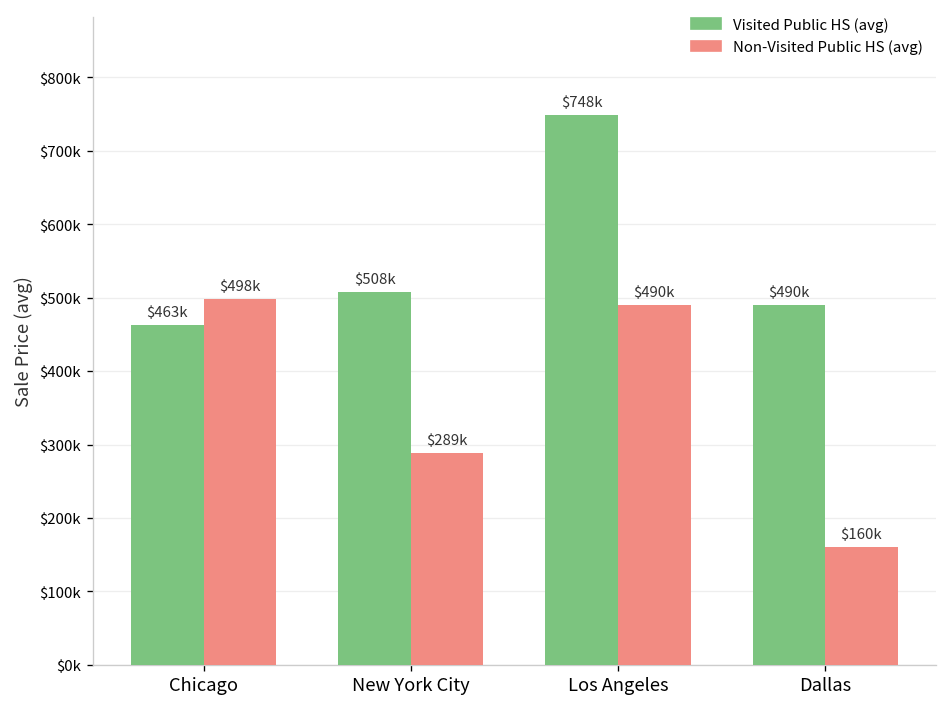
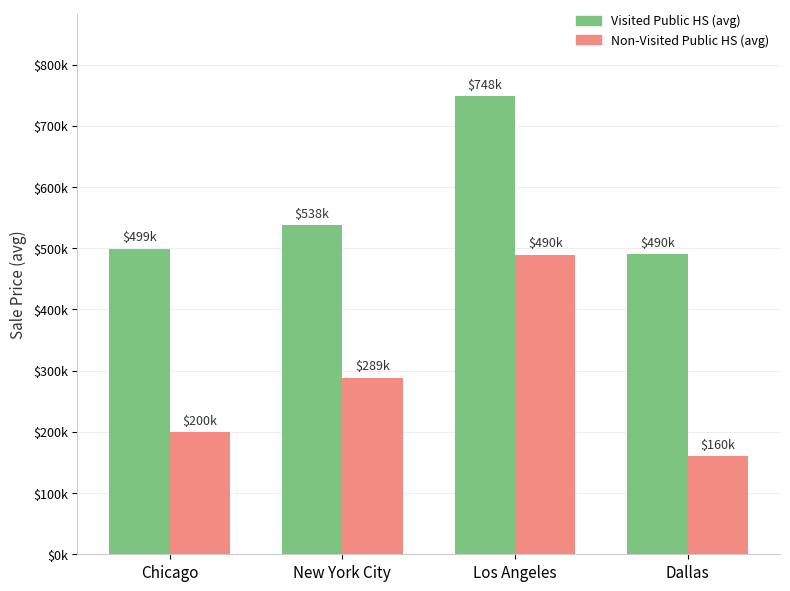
  {
    "Visited Public HS (avg)": {
-     "Chicago": "$463k",
-     "New York City": "$508k",
+     "Chicago": "$499k",
+     "New York City": "$538k",
      "Los Angeles": "$748k",
      "Dallas": "$490k"
    },
    "Non-Visited Public HS (avg)": {
-     "Chicago": "$498k",
+     "Chicago": "$200k",
      "New York City": "$289k",
      "Los Angeles": "$490k",
      "Dallas": "$160k"
    }
  }
